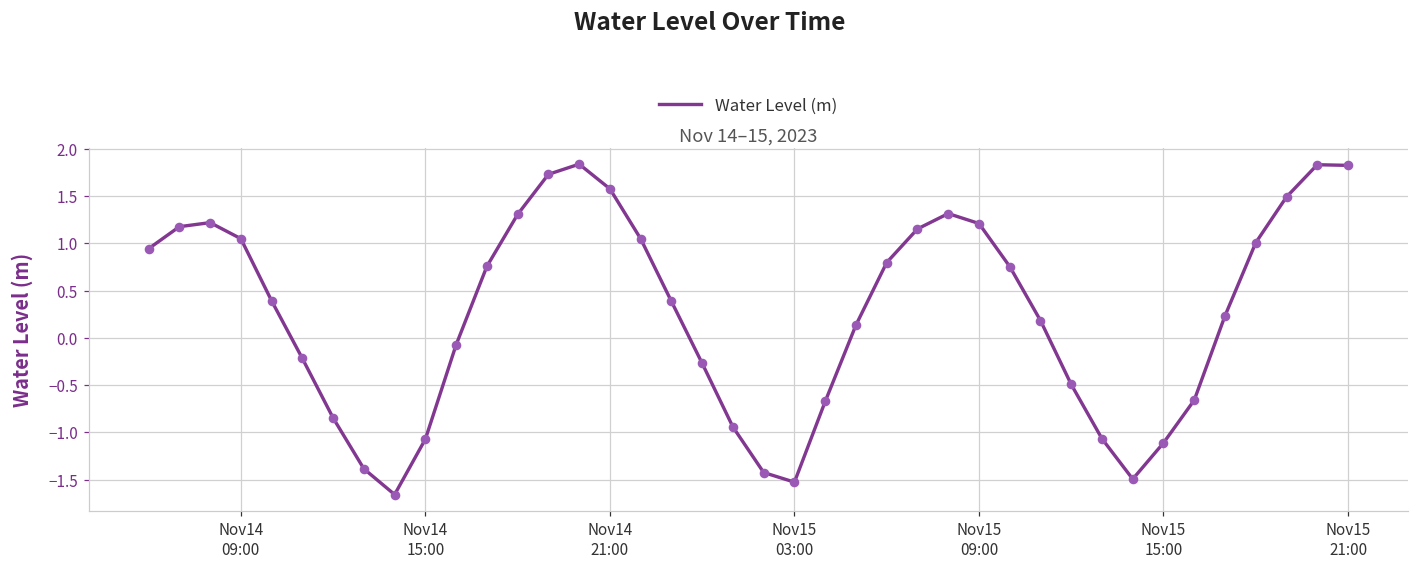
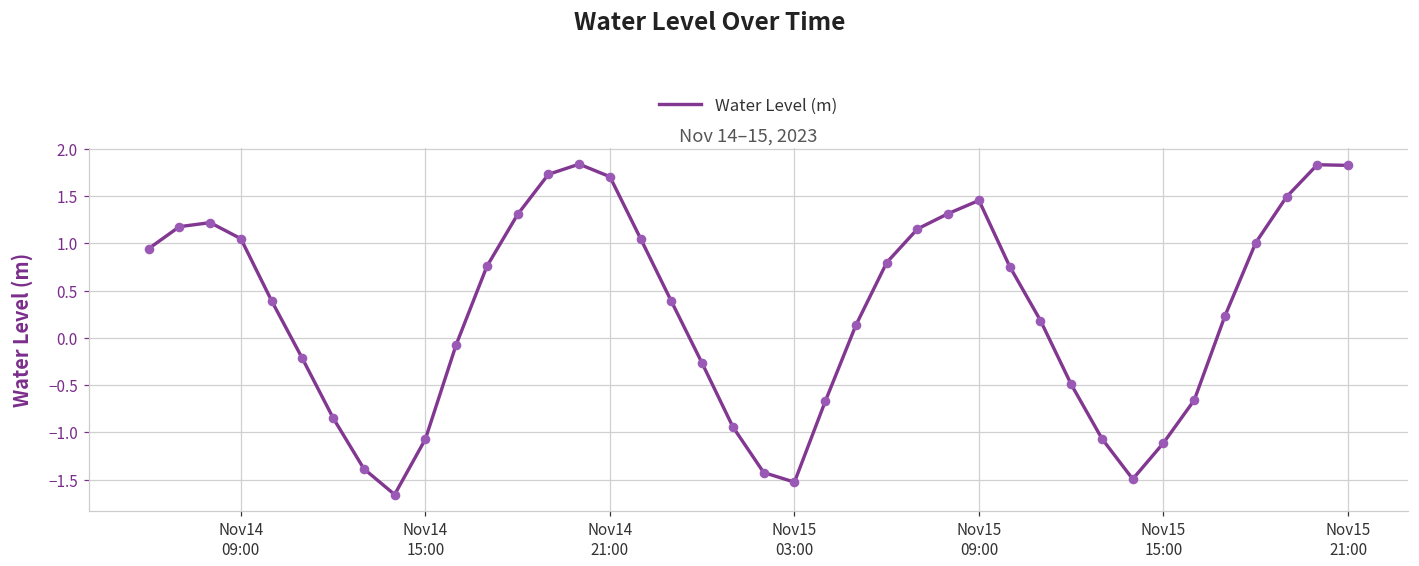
  {
    "Nov14 09:00": 1.1,
    "Nov14 15:00": -1.1,
-   "Nov14 21:00": 1.6,
+   "Nov14 21:00": 1.7,
    "Nov15 03:00": -1.5,
-   "Nov15 09:00": 1.2,
+   "Nov15 09:00": 1.5,
    "Nov15 15:00": -1.1,
    "Nov15 21:00": 1.8
  }
